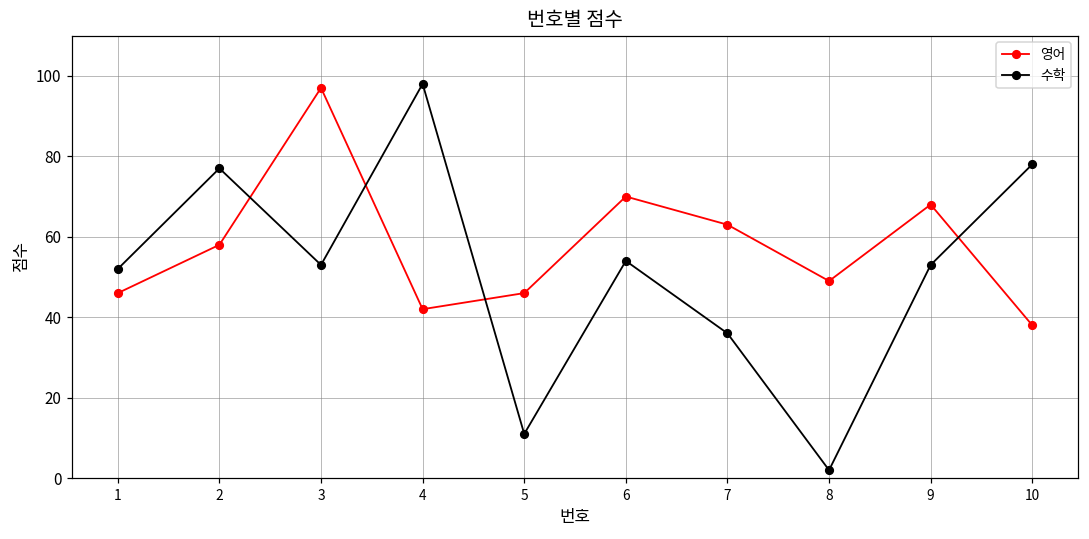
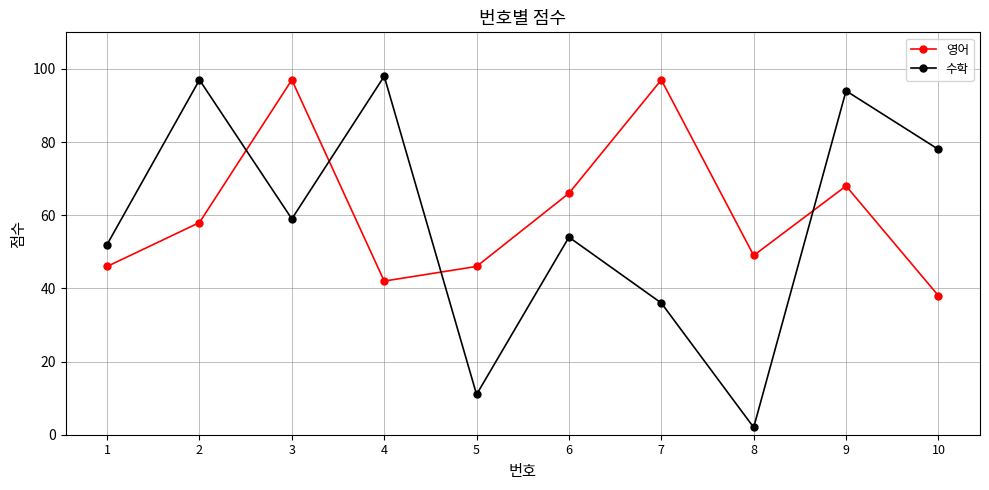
  {
    "영어": {
      "1": 46,
      "2": 58,
      "3": 97,
      "4": 42,
      "5": 46,
-     "6": 70,
-     "7": 63,
+     "6": 66,
+     "7": 97,
      "8": 49,
      "9": 68,
      "10": 38
    },
    "수학": {
      "1": 52,
-     "2": 77,
-     "3": 53,
+     "2": 97,
+     "3": 59,
      "4": 98,
      "5": 11,
      "6": 54,
      "7": 36,
      "8": 2,
-     "9": 53,
+     "9": 94,
      "10": 78
    }
  }
